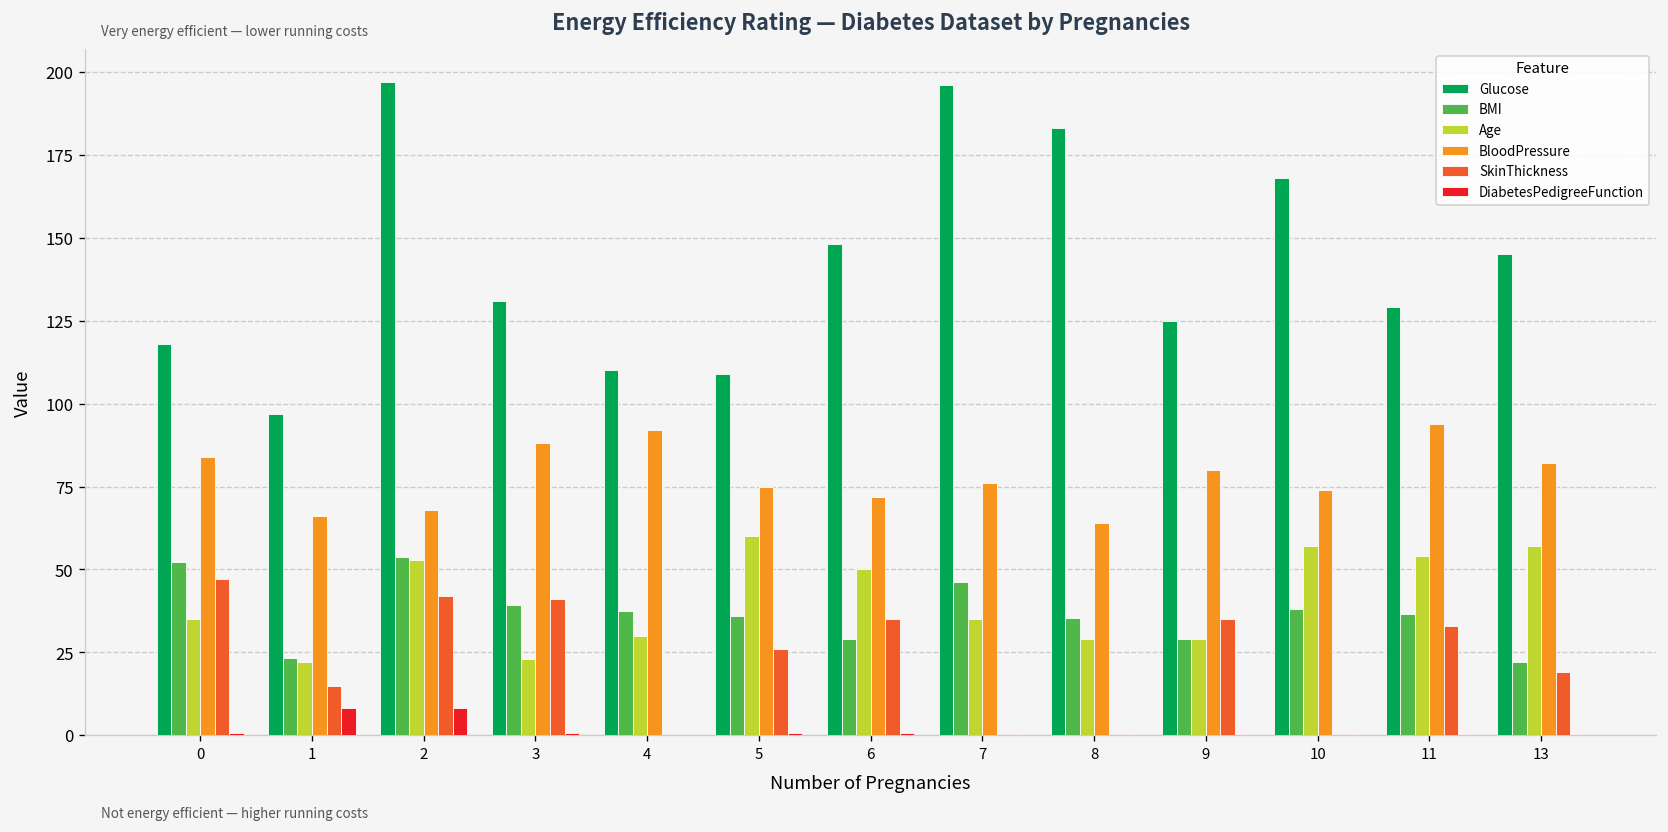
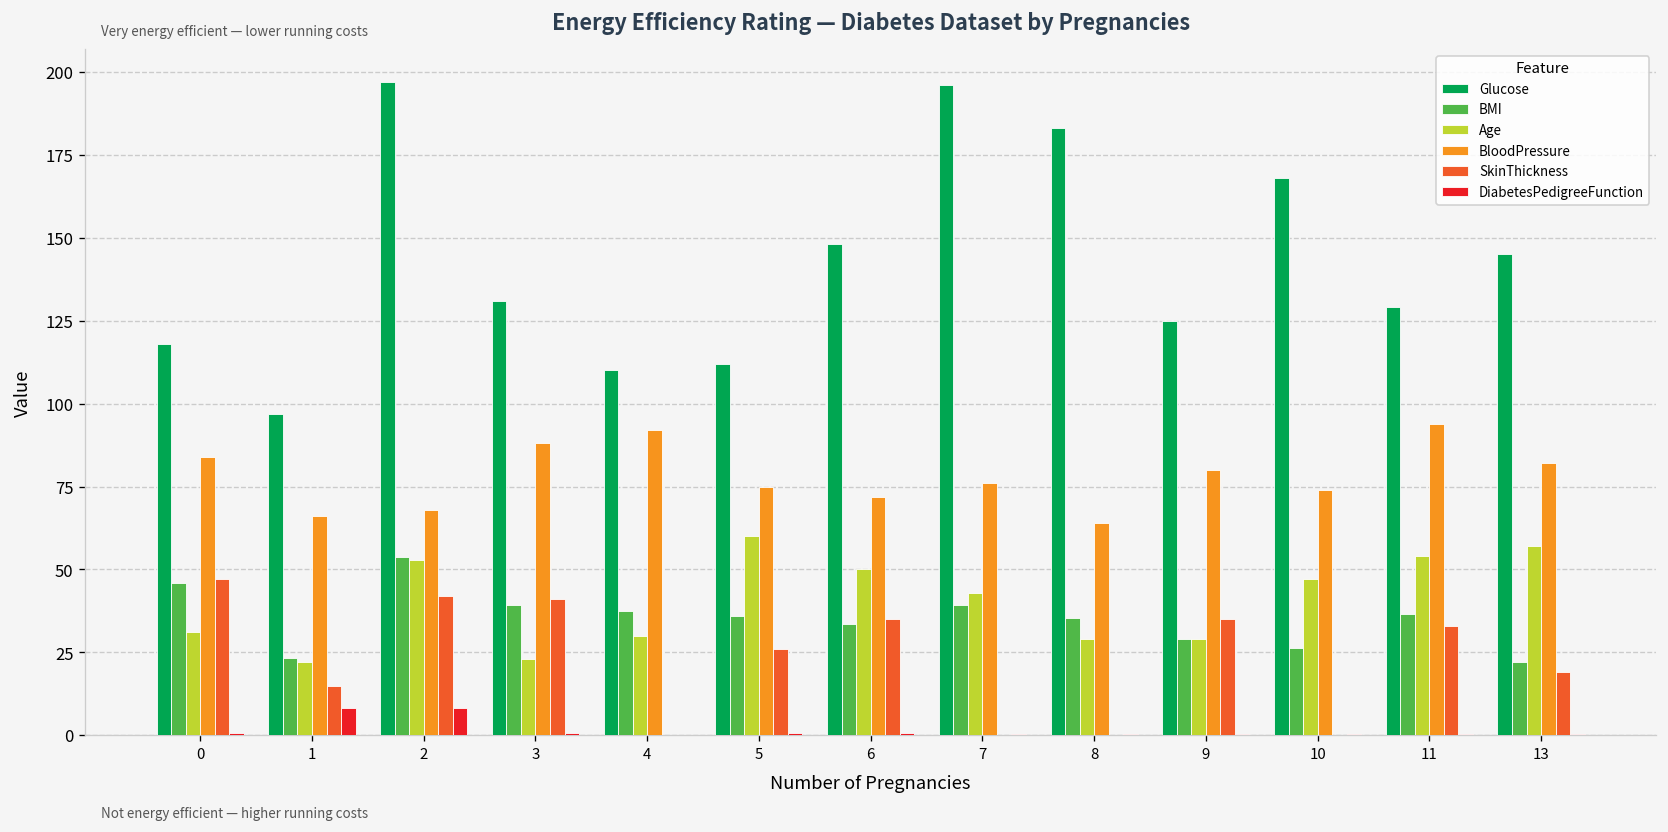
  {
    "Glucose": {
      "0": 118,
      "1": 97,
      "2": 197,
      "3": 131,
      "4": 110,
-     "5": 109,
+     "5": 112,
      "6": 148,
      "7": 196,
      "8": 183,
      "9": 125,
      "10": 168,
      "11": 129,
      "13": 145
    },
    "BMI": {
-     "0": 52,
+     "0": 46,
      "1": 23,
      "2": 54,
      "3": 39,
      "4": 38,
      "5": 36,
-     "6": 29,
-     "7": 46,
+     "6": 34,
+     "7": 39,
      "8": 35,
      "9": 29,
-     "10": 38,
+     "10": 26,
      "11": 37,
      "13": 22
    },
    "Age": {
-     "0": 35,
+     "0": 31,
      "1": 22,
      "2": 53,
      "3": 23,
      "4": 30,
      "5": 60,
      "6": 50,
-     "7": 35,
+     "7": 43,
      "8": 29,
      "9": 29,
-     "10": 57,
+     "10": 47,
      "11": 54,
      "13": 57
    },
    "DiabetesPedigreeFunction": {
      "1": 8,
      "2": 8
    }
  }
